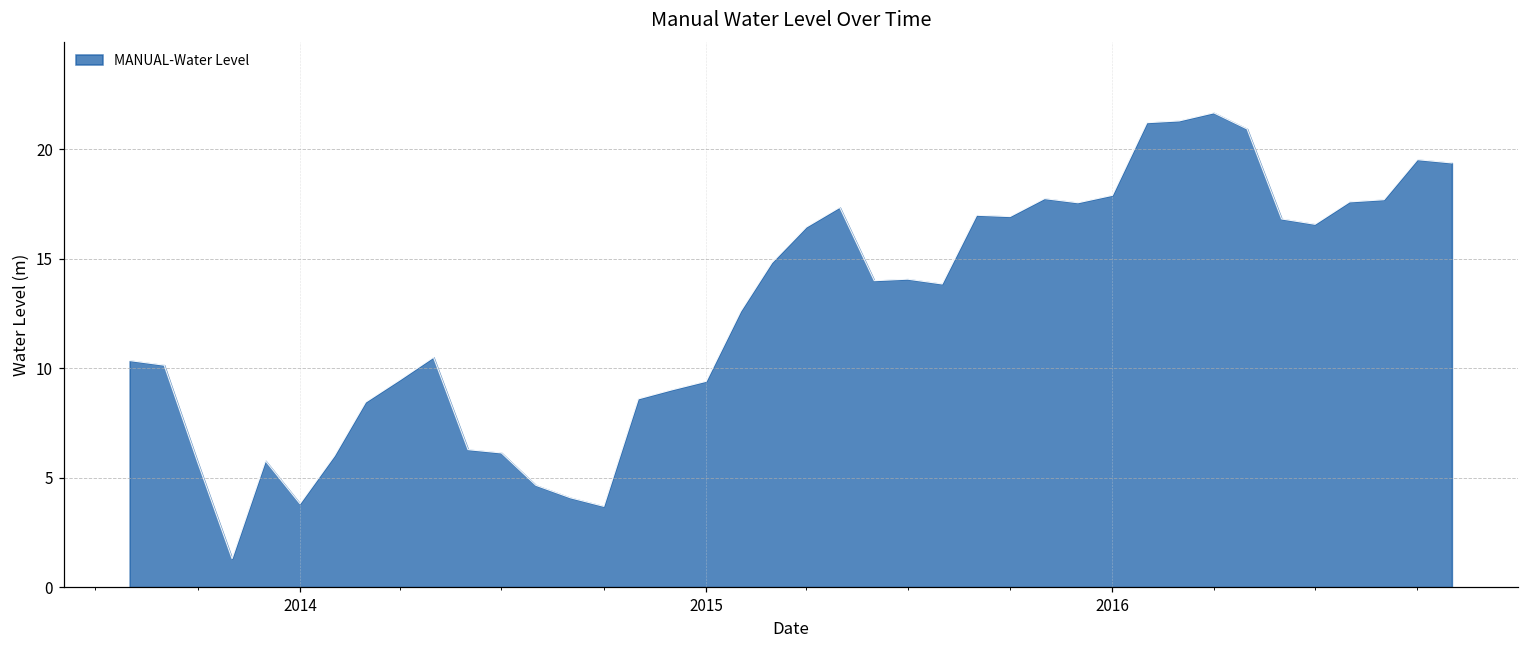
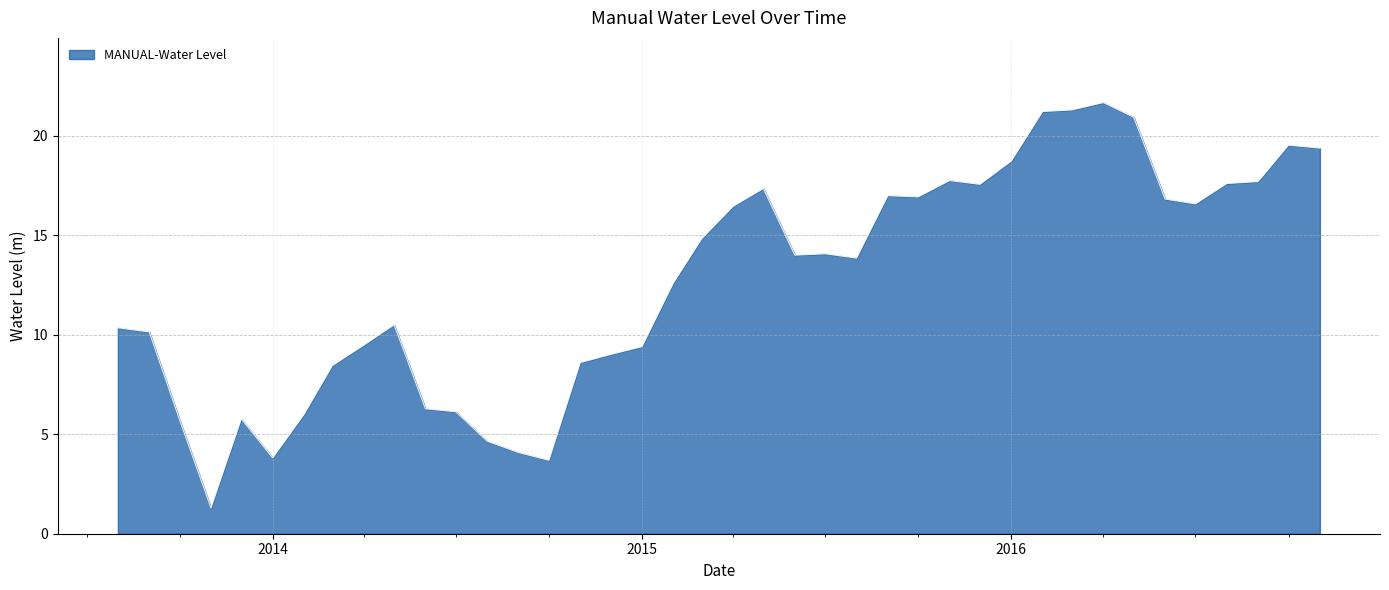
  {
    "2014": 3.8,
    "2015": 9.4,
-   "2016": 17.9
+   "2016": 18.7
  }
